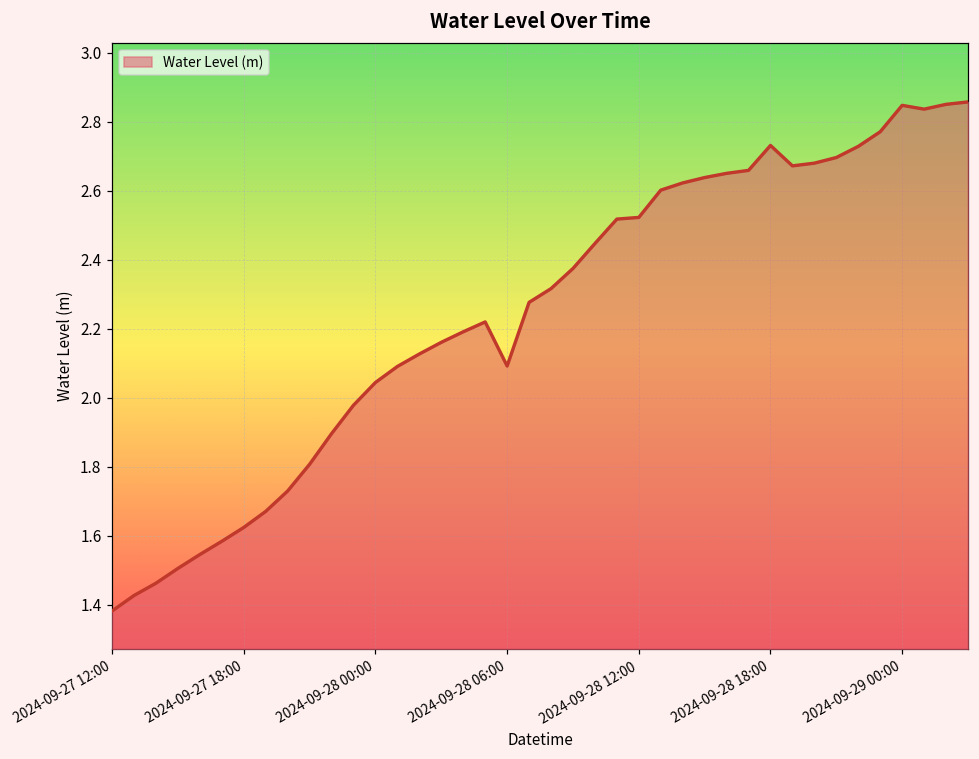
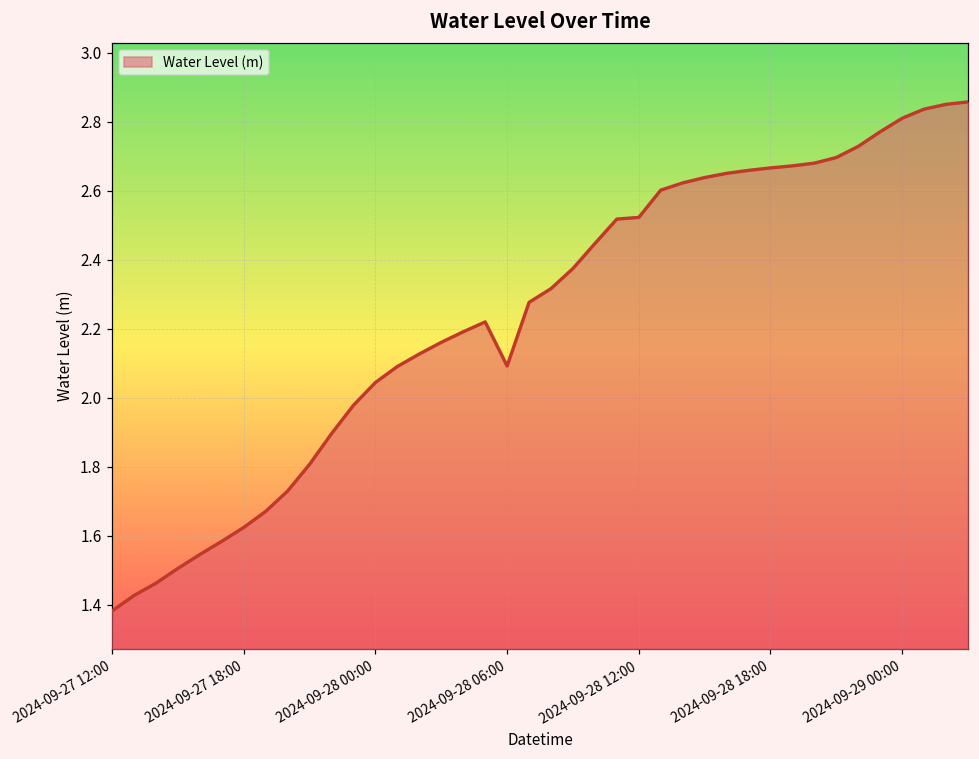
  {
    "2024-09-27 12:00": 1.38,
    "2024-09-27 18:00": 1.62,
    "2024-09-28 00:00": 2.04,
    "2024-09-28 06:00": 2.09,
    "2024-09-28 12:00": 2.52,
-   "2024-09-28 18:00": 2.73,
-   "2024-09-29 00:00": 2.85
+   "2024-09-28 18:00": 2.67,
+   "2024-09-29 00:00": 2.81
  }
